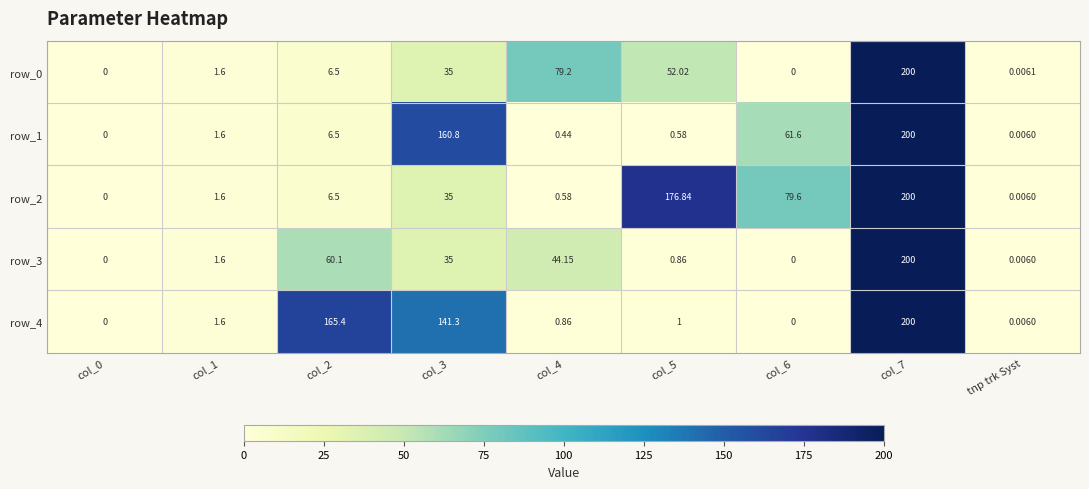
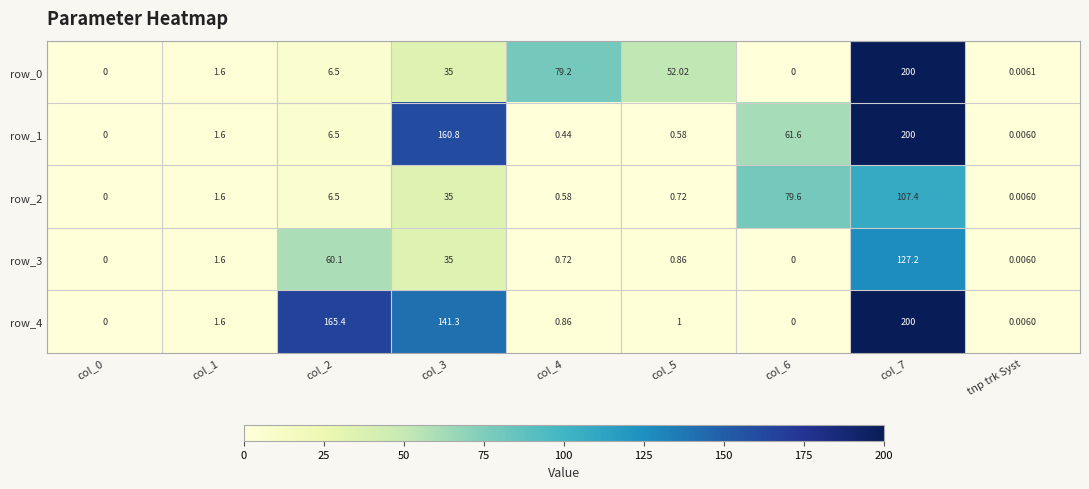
  {
    "row_0": {
      "col_0": 0,
      "col_1": 1.6,
      "col_2": 6.5,
      "col_3": 35,
      "col_4": 79.2,
      "col_5": 52.02,
      "col_6": 0,
      "col_7": 200,
      "tnp trk Syst": 0.0061
    },
    "row_1": {
      "col_0": 0,
      "col_1": 1.6,
      "col_2": 6.5,
      "col_3": 160.8,
      "col_4": 0.44,
      "col_5": 0.58,
      "col_6": 61.6,
      "col_7": 200,
      "tnp trk Syst": 0.0060
    },
    "row_2": {
      "col_0": 0,
      "col_1": 1.6,
      "col_2": 6.5,
      "col_3": 35,
      "col_4": 0.58,
-     "col_5": 176.84,
+     "col_5": 0.72,
      "col_6": 79.6,
-     "col_7": 200,
+     "col_7": 107.4,
      "tnp trk Syst": 0.0060
    },
    "row_3": {
      "col_0": 0,
      "col_1": 1.6,
      "col_2": 60.1,
      "col_3": 35,
-     "col_4": 44.15,
+     "col_4": 0.72,
      "col_5": 0.86,
      "col_6": 0,
-     "col_7": 200,
+     "col_7": 127.2,
      "tnp trk Syst": 0.0060
    },
    "row_4": {
      "col_0": 0,
      "col_1": 1.6,
      "col_2": 165.4,
      "col_3": 141.3,
      "col_4": 0.86,
      "col_5": 1,
      "col_6": 0,
      "col_7": 200,
      "tnp trk Syst": 0.0060
    }
  }
